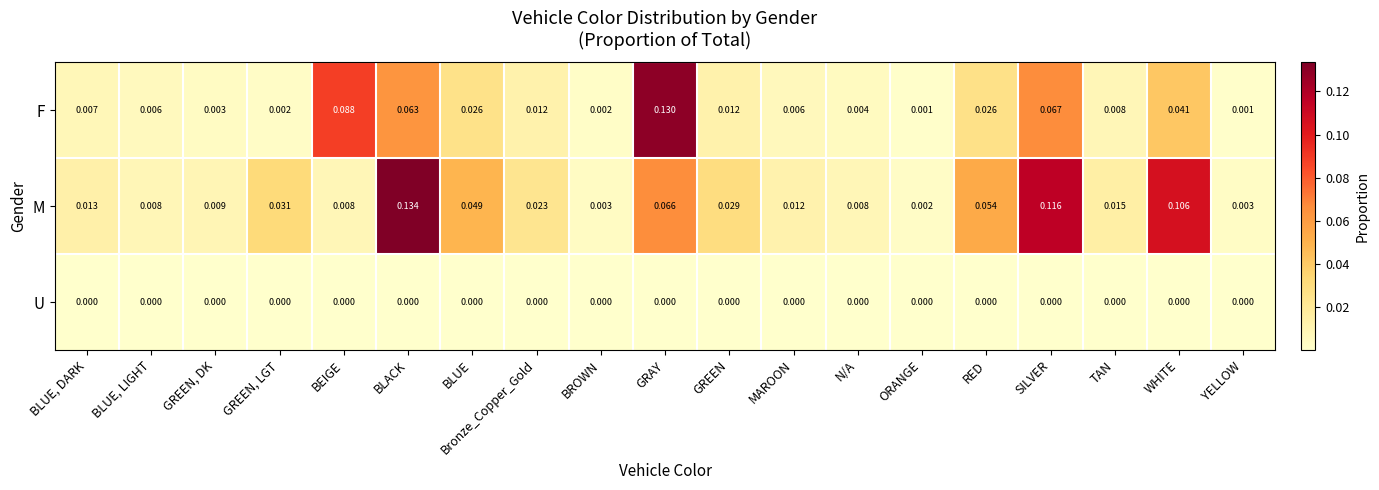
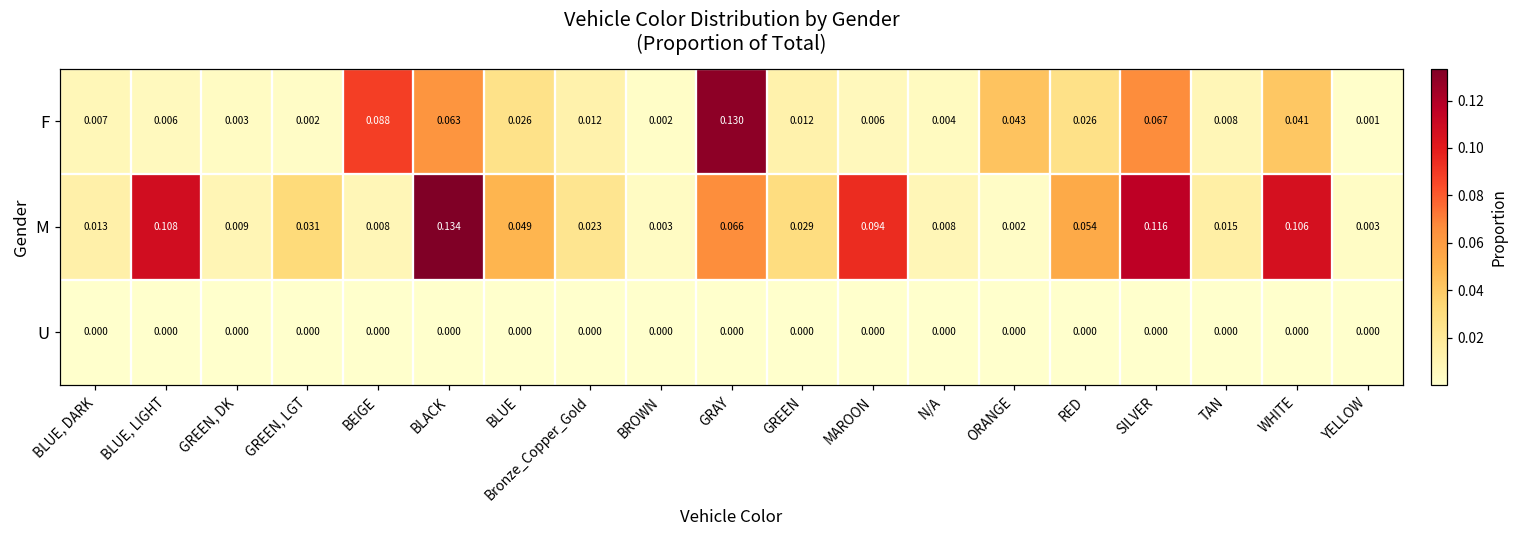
  {
    "F": {
      "BLUE, DARK": 0.007,
      "BLUE, LIGHT": 0.006,
      "GREEN, DK": 0.003,
      "GREEN, LGT": 0.002,
      "BEIGE": 0.088,
      "BLACK": 0.063,
      "BLUE": 0.026,
      "Bronze_Copper_Gold": 0.012,
      "BROWN": 0.002,
      "GRAY": 0.130,
      "GREEN": 0.012,
      "MAROON": 0.006,
      "N/A": 0.004,
-     "ORANGE": 0.001,
+     "ORANGE": 0.043,
      "RED": 0.026,
      "SILVER": 0.067,
      "TAN": 0.008,
      "WHITE": 0.041,
      "YELLOW": 0.001
    },
    "M": {
      "BLUE, DARK": 0.013,
-     "BLUE, LIGHT": 0.008,
+     "BLUE, LIGHT": 0.108,
      "GREEN, DK": 0.009,
      "GREEN, LGT": 0.031,
      "BEIGE": 0.008,
      "BLACK": 0.134,
      "BLUE": 0.049,
      "Bronze_Copper_Gold": 0.023,
      "BROWN": 0.003,
      "GRAY": 0.066,
      "GREEN": 0.029,
-     "MAROON": 0.012,
+     "MAROON": 0.094,
      "N/A": 0.008,
      "ORANGE": 0.002,
      "RED": 0.054,
      "SILVER": 0.116,
      "TAN": 0.015,
      "WHITE": 0.106,
      "YELLOW": 0.003
    },
    "U": {
      "BLUE, DARK": 0.000,
      "BLUE, LIGHT": 0.000,
      "GREEN, DK": 0.000,
      "GREEN, LGT": 0.000,
      "BEIGE": 0.000,
      "BLACK": 0.000,
      "BLUE": 0.000,
      "Bronze_Copper_Gold": 0.000,
      "BROWN": 0.000,
      "GRAY": 0.000,
      "GREEN": 0.000,
      "MAROON": 0.000,
      "N/A": 0.000,
      "ORANGE": 0.000,
      "RED": 0.000,
      "SILVER": 0.000,
      "TAN": 0.000,
      "WHITE": 0.000,
      "YELLOW": 0.000
    }
  }
